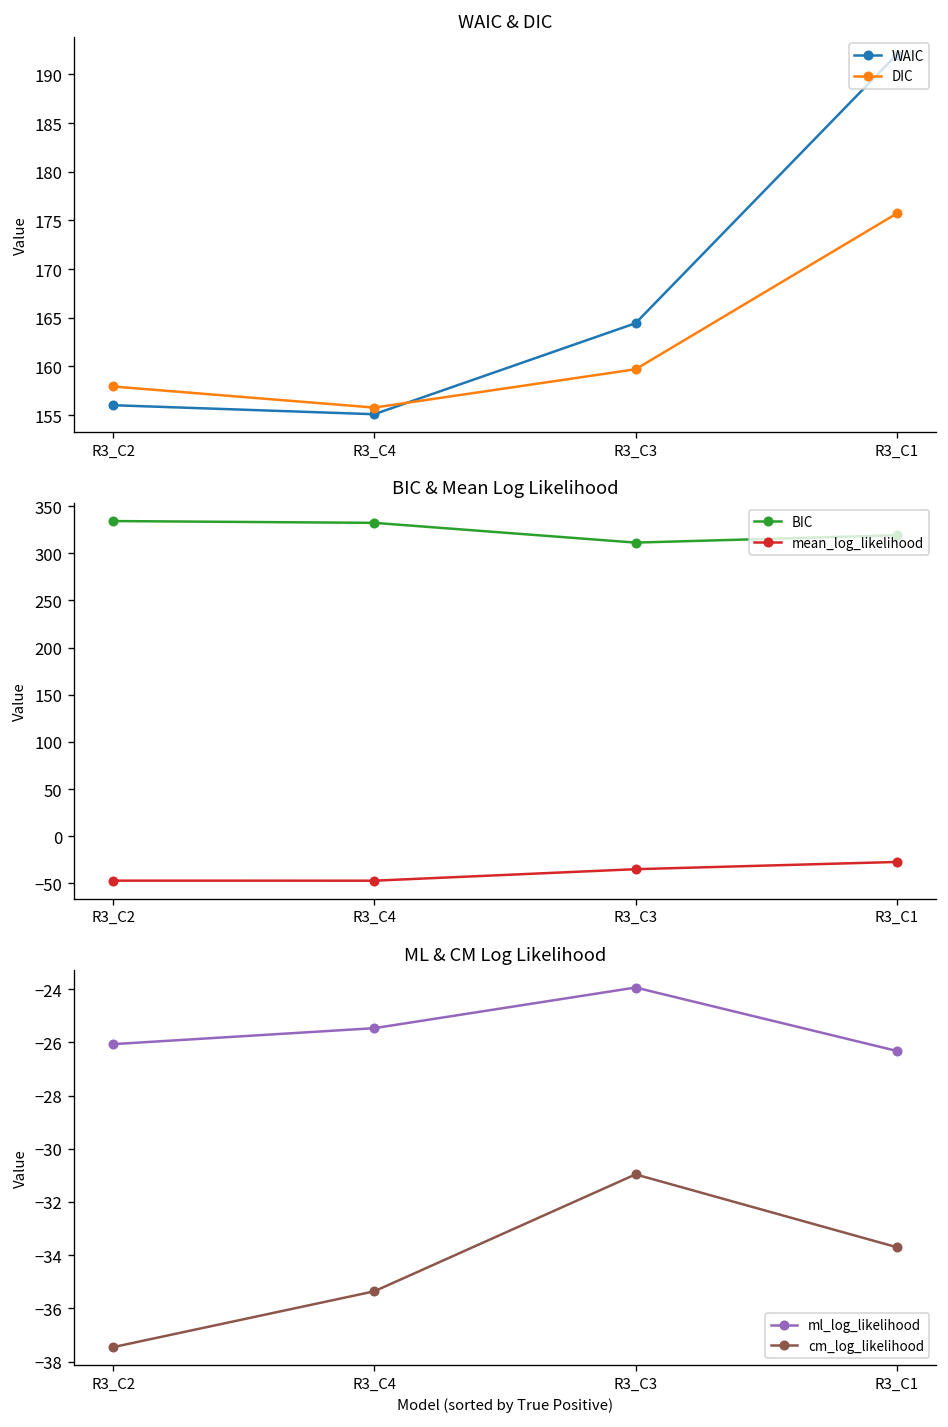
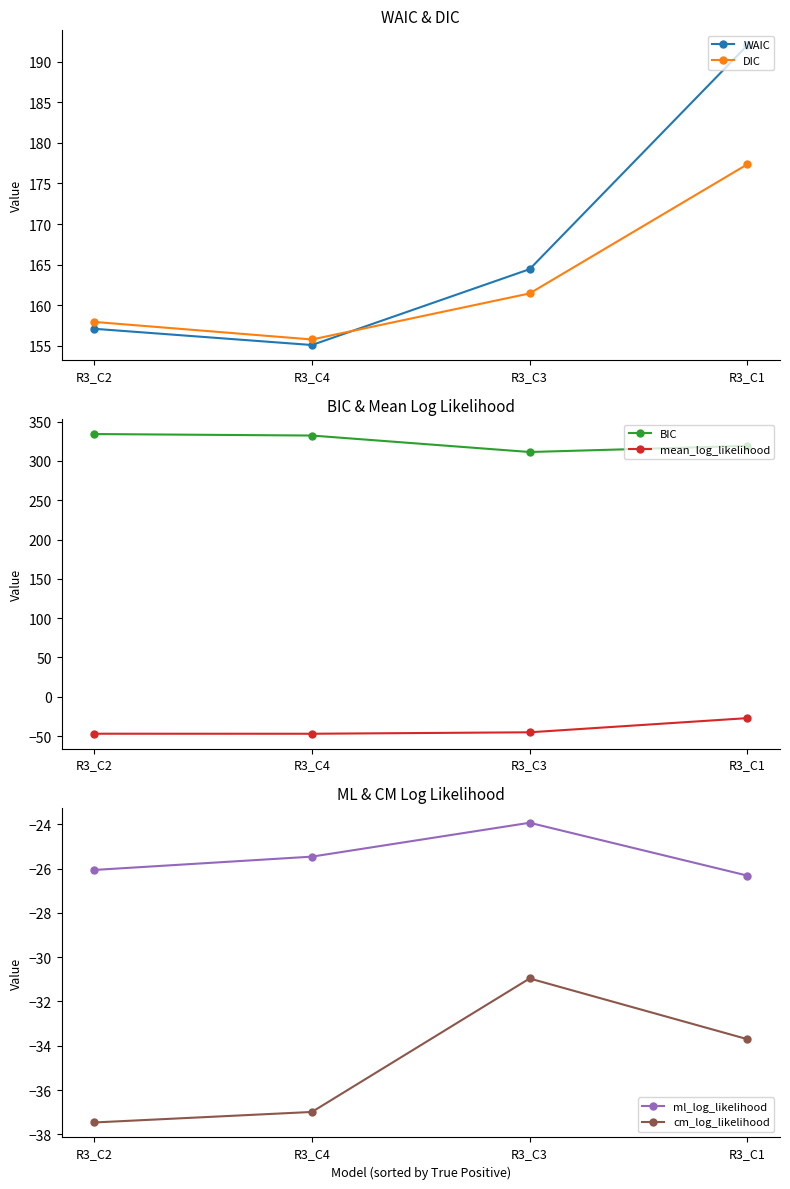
  {
    "WAIC & DIC": {
      "WAIC": {
-       "R3_C2": 156,
+       "R3_C2": 157,
        "R3_C4": 155,
        "R3_C3": 164
      },
      "DIC": {
        "R3_C2": 158,
        "R3_C4": 156,
-       "R3_C3": 160,
-       "R3_C1": 176
+       "R3_C3": 161,
+       "R3_C1": 177
      }
    },
    "BIC & Mean Log Likelihood": {
      "BIC": {
        "R3_C2": 330,
        "R3_C4": 330,
        "R3_C3": 310
      },
      "mean_log_likelihood": {
        "R3_C2": -50,
        "R3_C4": -50,
-       "R3_C3": -30,
+       "R3_C3": -50,
        "R3_C1": -30
      }
    },
    "ML & CM Log Likelihood": {
      "ml_log_likelihood": {
        "R3_C2": -26.1,
        "R3_C4": -25.5,
        "R3_C3": -23.9,
        "R3_C1": -26.3
      },
      "cm_log_likelihood": {
        "R3_C2": -37.5,
-       "R3_C4": -35.4,
+       "R3_C4": -37.0,
        "R3_C3": -31.0,
        "R3_C1": -33.7
      }
    }
  }
